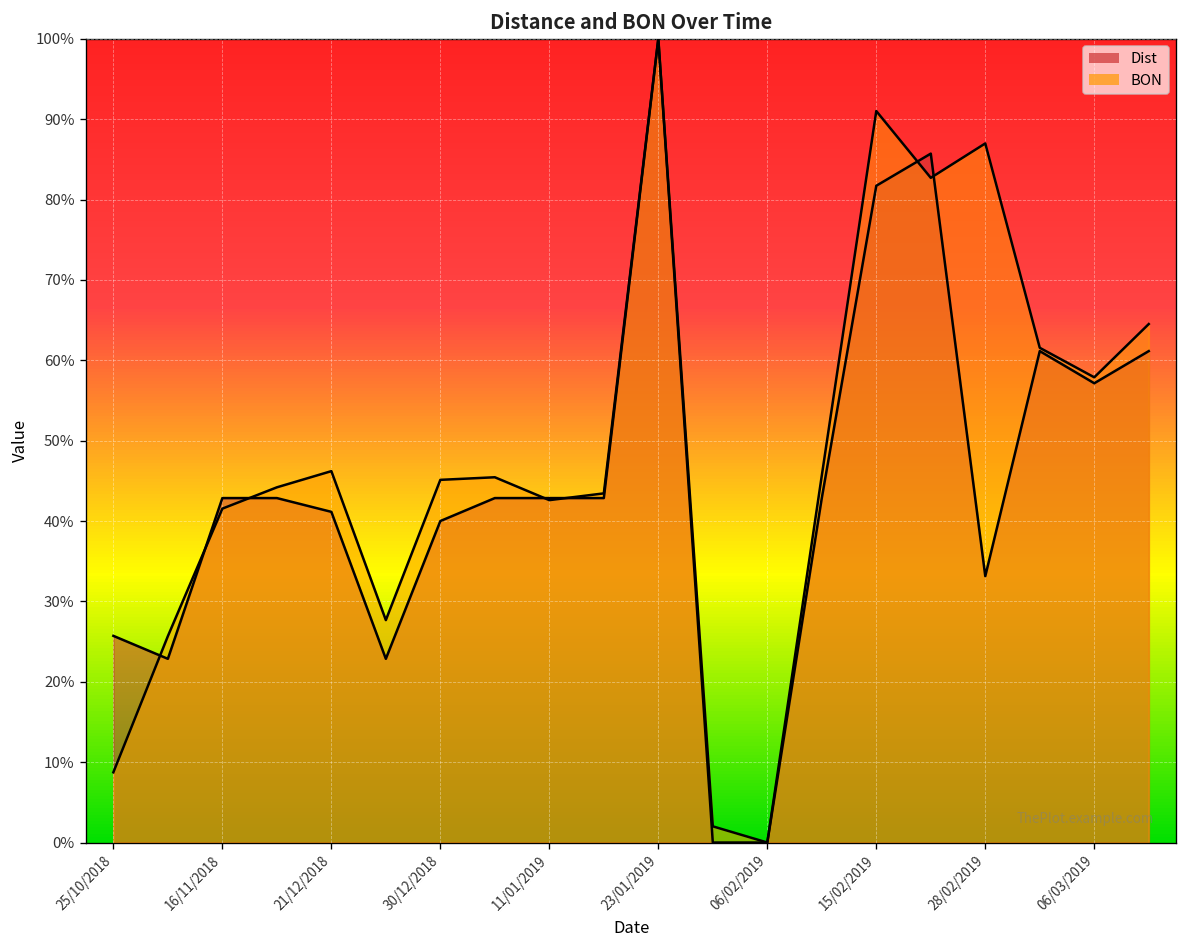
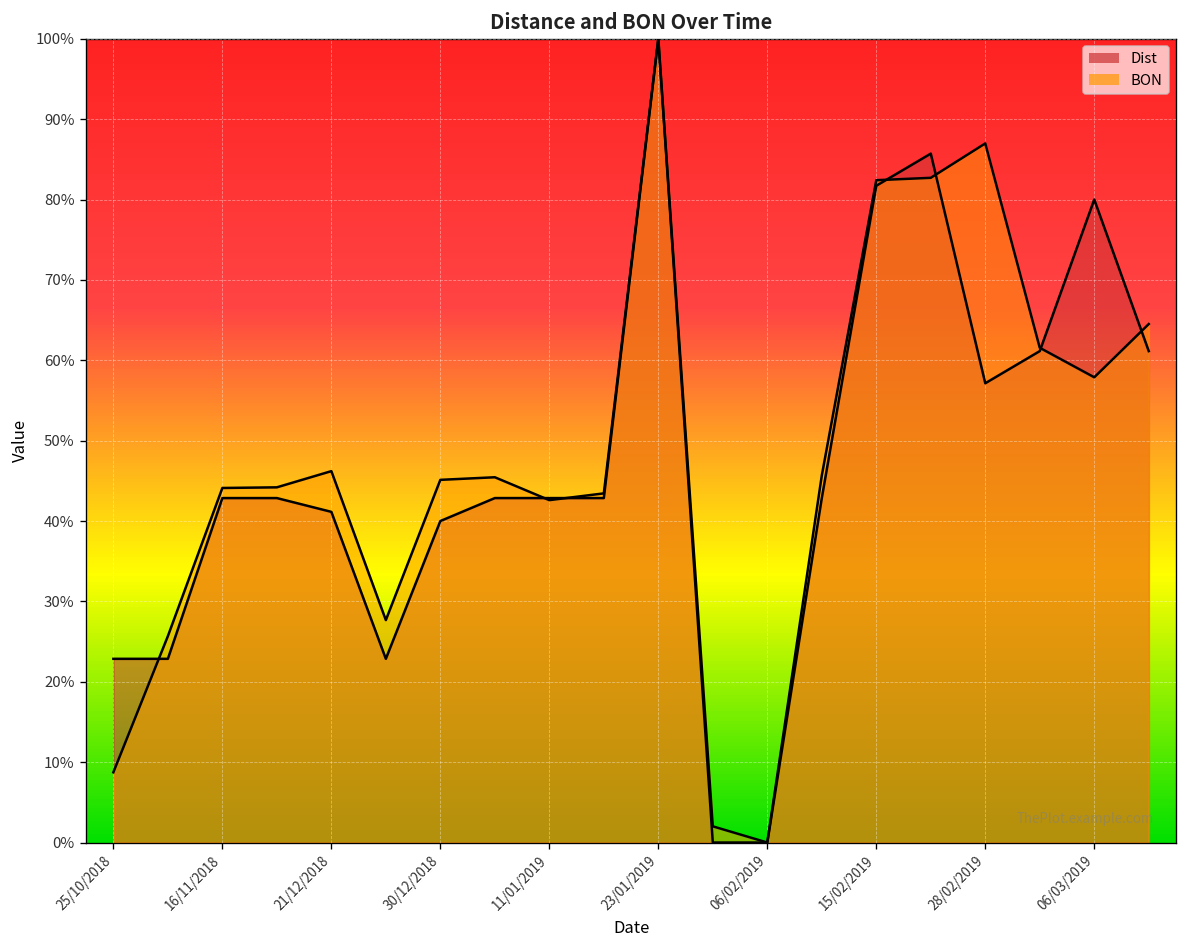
  {
    "Dist": {
-     "25/10/2018": "26%",
+     "25/10/2018": "23%",
      "16/11/2018": "43%",
      "21/12/2018": "41%",
      "30/12/2018": "40%",
      "15/02/2019": "82%",
-     "28/02/2019": "33%",
-     "06/03/2019": "57%"
+     "28/02/2019": "57%",
+     "06/03/2019": "80%"
    },
    "BON": {
      "25/10/2018": "9%",
-     "16/11/2018": "42%",
+     "16/11/2018": "44%",
      "21/12/2018": "46%",
      "30/12/2018": "45%",
-     "15/02/2019": "91%",
+     "15/02/2019": "82%",
      "28/02/2019": "87%",
      "06/03/2019": "58%"
    }
  }
